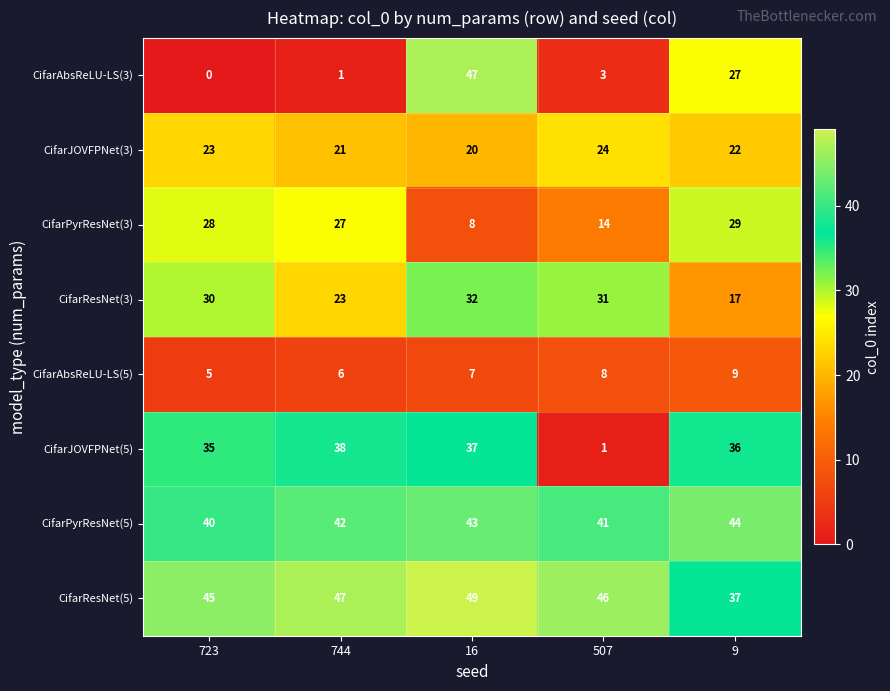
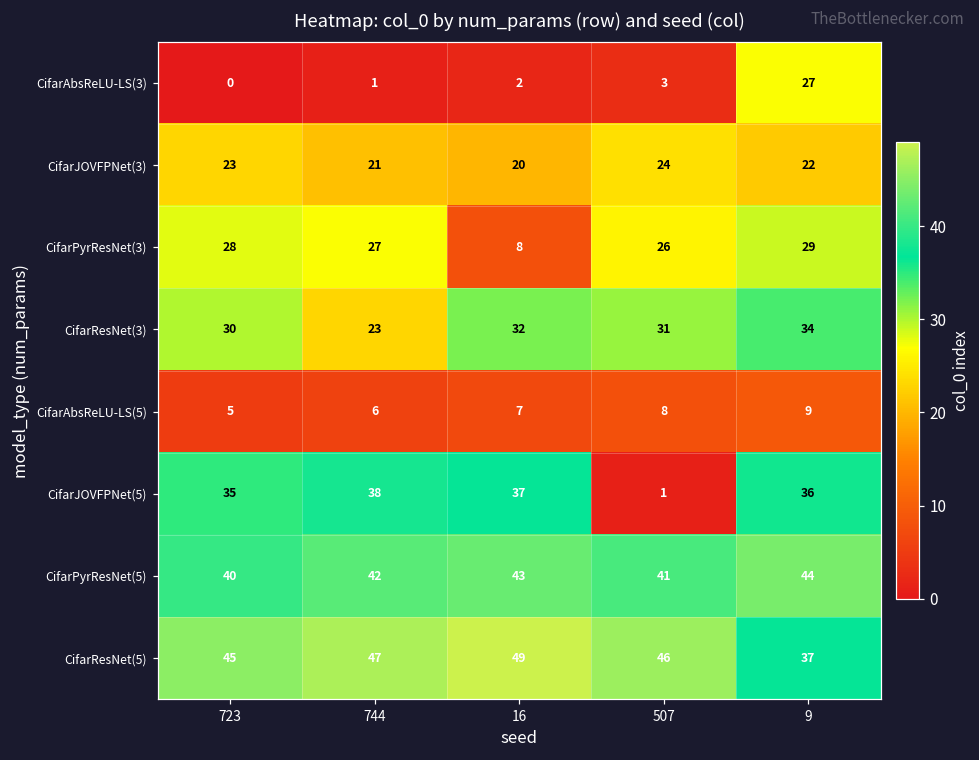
  {
    "CifarAbsReLU-LS(3)": {
      "723": 0,
      "744": 1,
-     "16": 47,
+     "16": 2,
      "507": 3,
      "9": 27
    },
    "CifarJOVFPNet(3)": {
      "723": 23,
      "744": 21,
      "16": 20,
      "507": 24,
      "9": 22
    },
    "CifarPyrResNet(3)": {
      "723": 28,
      "744": 27,
      "16": 8,
-     "507": 14,
+     "507": 26,
      "9": 29
    },
    "CifarResNet(3)": {
      "723": 30,
      "744": 23,
      "16": 32,
      "507": 31,
-     "9": 17
+     "9": 34
    },
    "CifarAbsReLU-LS(5)": {
      "723": 5,
      "744": 6,
      "16": 7,
      "507": 8,
      "9": 9
    },
    "CifarJOVFPNet(5)": {
      "723": 35,
      "744": 38,
      "16": 37,
      "507": 1,
      "9": 36
    },
    "CifarPyrResNet(5)": {
      "723": 40,
      "744": 42,
      "16": 43,
      "507": 41,
      "9": 44
    },
    "CifarResNet(5)": {
      "723": 45,
      "744": 47,
      "16": 49,
      "507": 46,
      "9": 37
    }
  }
